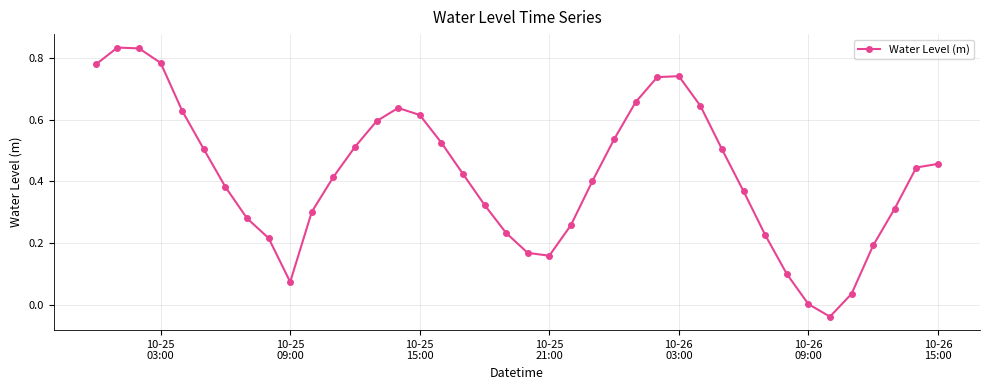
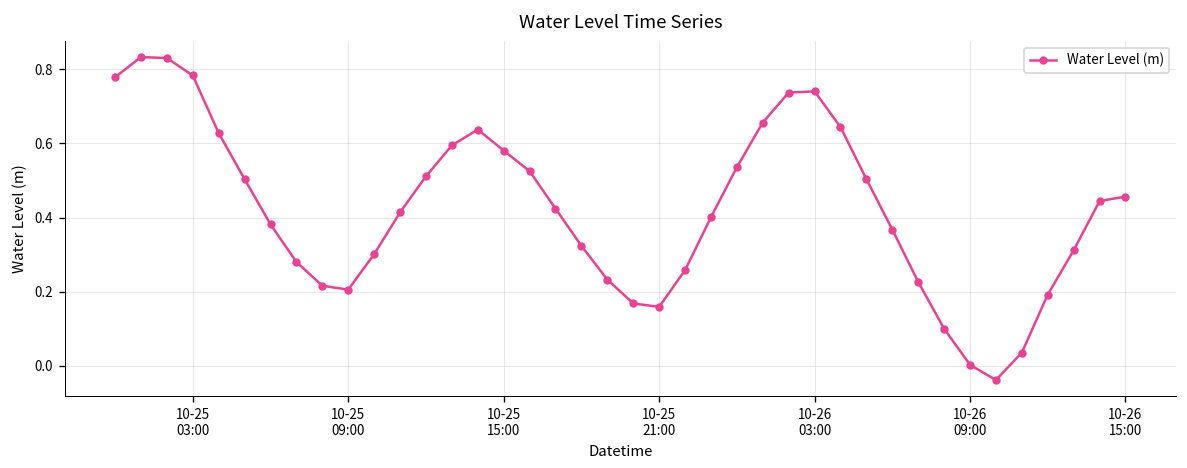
  {
    "10-25 03:00": 0.78,
-   "10-25 09:00": 0.07,
-   "10-25 15:00": 0.61,
+   "10-25 09:00": 0.21,
+   "10-25 15:00": 0.58,
    "10-25 21:00": 0.16,
    "10-26 03:00": 0.74,
    "10-26 09:00": 0.00,
    "10-26 15:00": 0.46
  }
